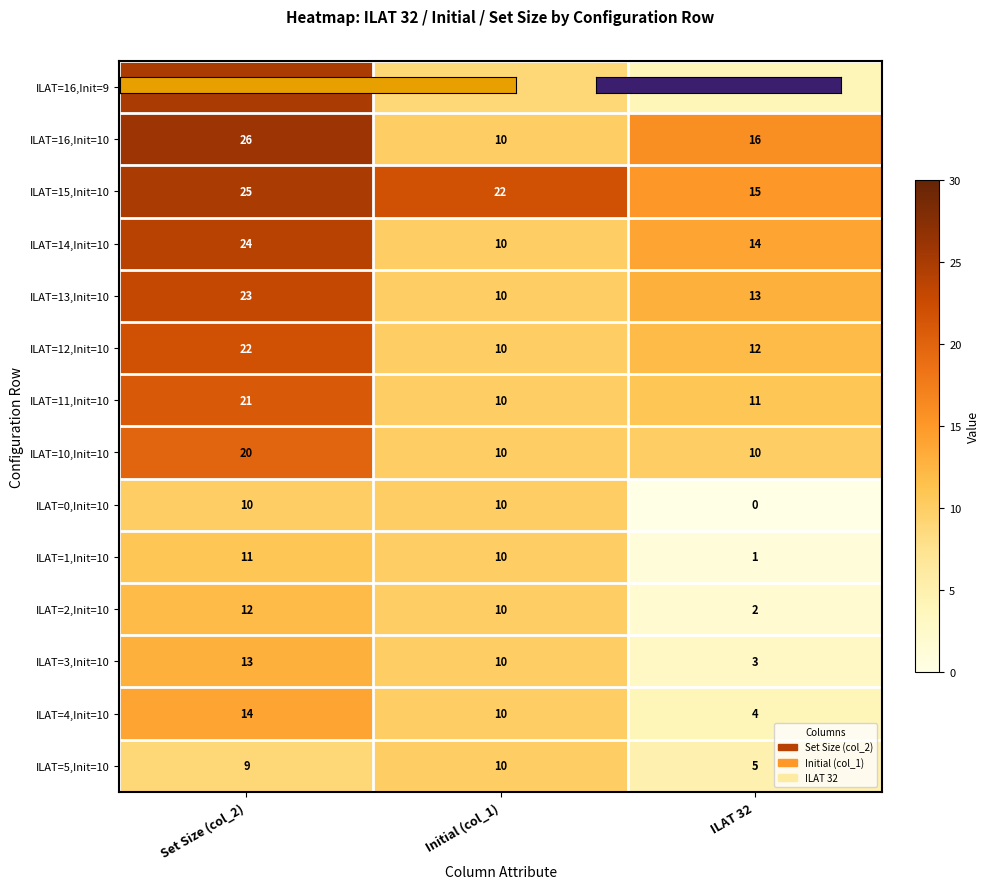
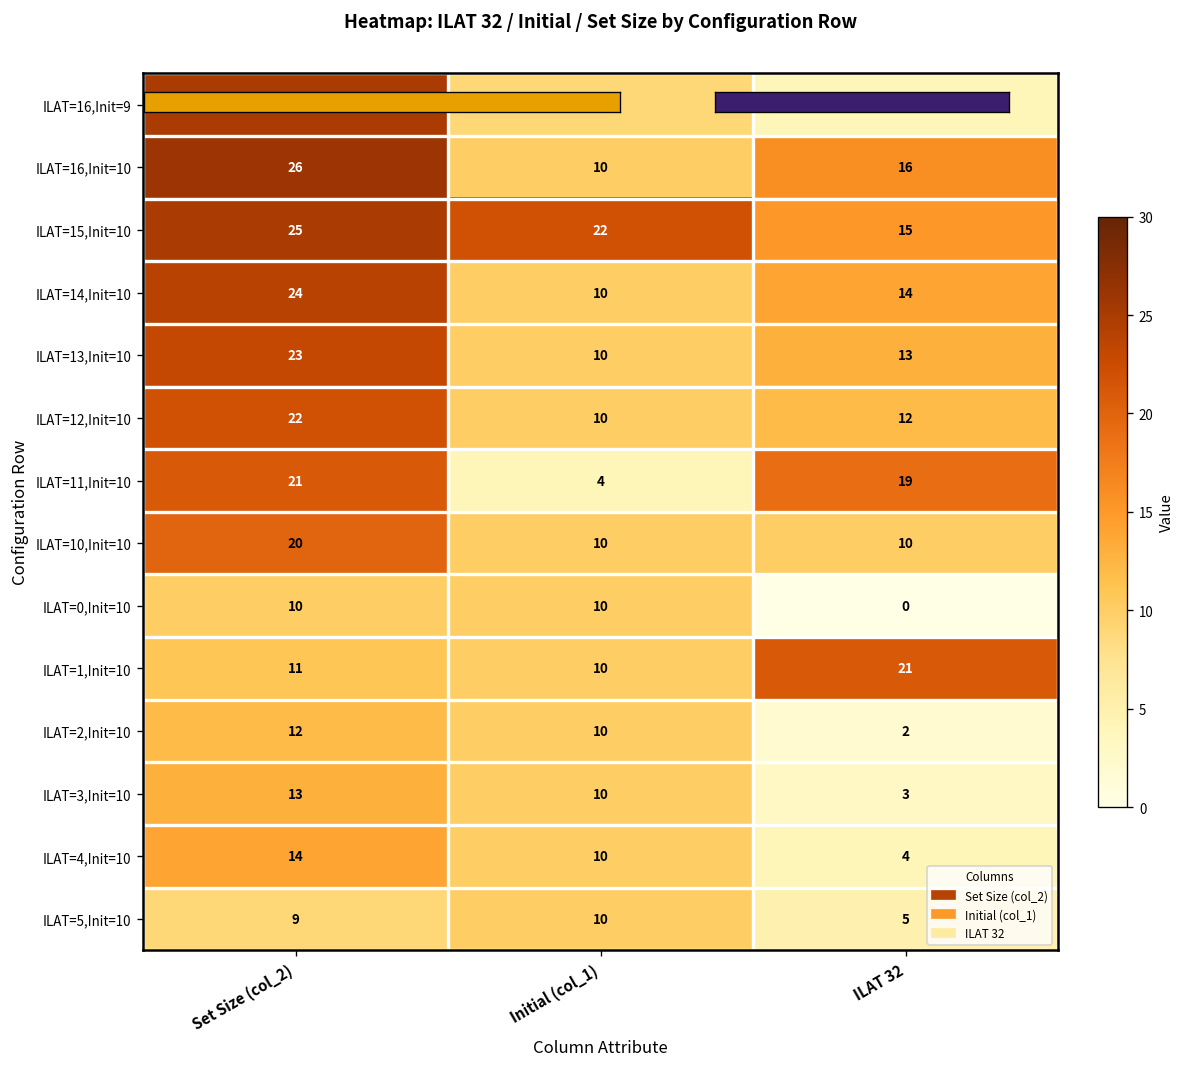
  {
    "ILAT=16,Init=9": {
      "Set Size (col_2)": 25,
      "Initial (col_1)": 9,
      "ILAT 32": 4
    },
    "ILAT=16,Init=10": {
      "Set Size (col_2)": 26,
      "Initial (col_1)": 10,
      "ILAT 32": 16
    },
    "ILAT=15,Init=10": {
      "Set Size (col_2)": 25,
      "Initial (col_1)": 22,
      "ILAT 32": 15
    },
    "ILAT=14,Init=10": {
      "Set Size (col_2)": 24,
      "Initial (col_1)": 10,
      "ILAT 32": 14
    },
    "ILAT=13,Init=10": {
      "Set Size (col_2)": 23,
      "Initial (col_1)": 10,
      "ILAT 32": 13
    },
    "ILAT=12,Init=10": {
      "Set Size (col_2)": 22,
      "Initial (col_1)": 10,
      "ILAT 32": 12
    },
    "ILAT=11,Init=10": {
      "Set Size (col_2)": 21,
-     "Initial (col_1)": 10,
-     "ILAT 32": 11
+     "Initial (col_1)": 4,
+     "ILAT 32": 19
    },
    "ILAT=10,Init=10": {
      "Set Size (col_2)": 20,
      "Initial (col_1)": 10,
      "ILAT 32": 10
    },
    "ILAT=0,Init=10": {
      "Set Size (col_2)": 10,
      "Initial (col_1)": 10,
      "ILAT 32": 0
    },
    "ILAT=1,Init=10": {
      "Set Size (col_2)": 11,
      "Initial (col_1)": 10,
-     "ILAT 32": 1
+     "ILAT 32": 21
    },
    "ILAT=2,Init=10": {
      "Set Size (col_2)": 12,
      "Initial (col_1)": 10,
      "ILAT 32": 2
    },
    "ILAT=3,Init=10": {
      "Set Size (col_2)": 13,
      "Initial (col_1)": 10,
      "ILAT 32": 3
    },
    "ILAT=4,Init=10": {
      "Set Size (col_2)": 14,
      "Initial (col_1)": 10,
      "ILAT 32": 4
    },
    "ILAT=5,Init=10": {
      "Set Size (col_2)": 9,
      "Initial (col_1)": 10,
      "ILAT 32": 5
    }
  }
